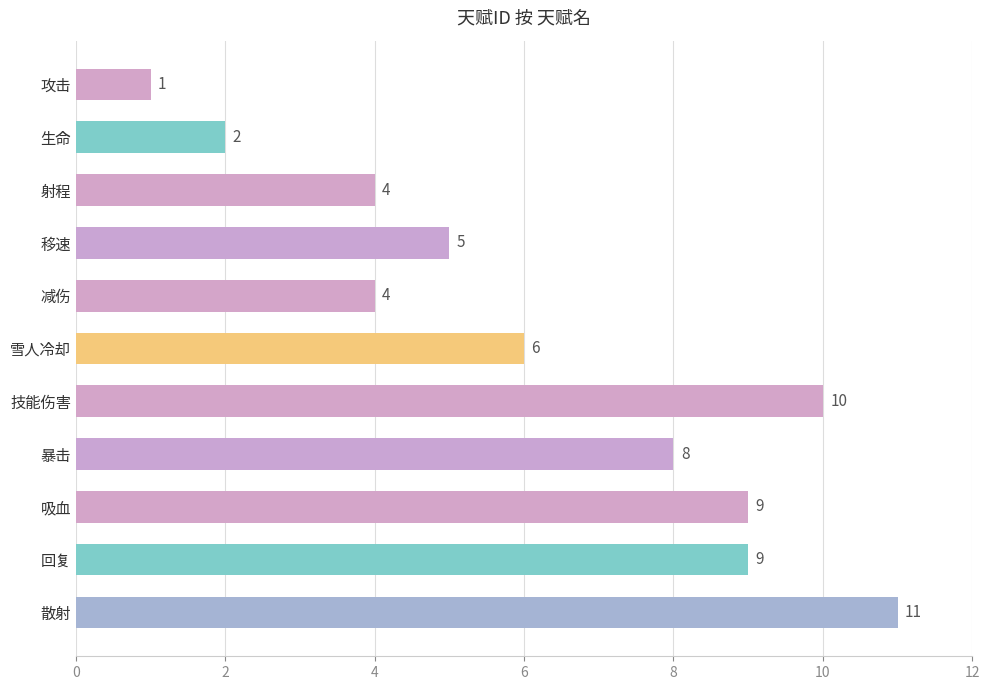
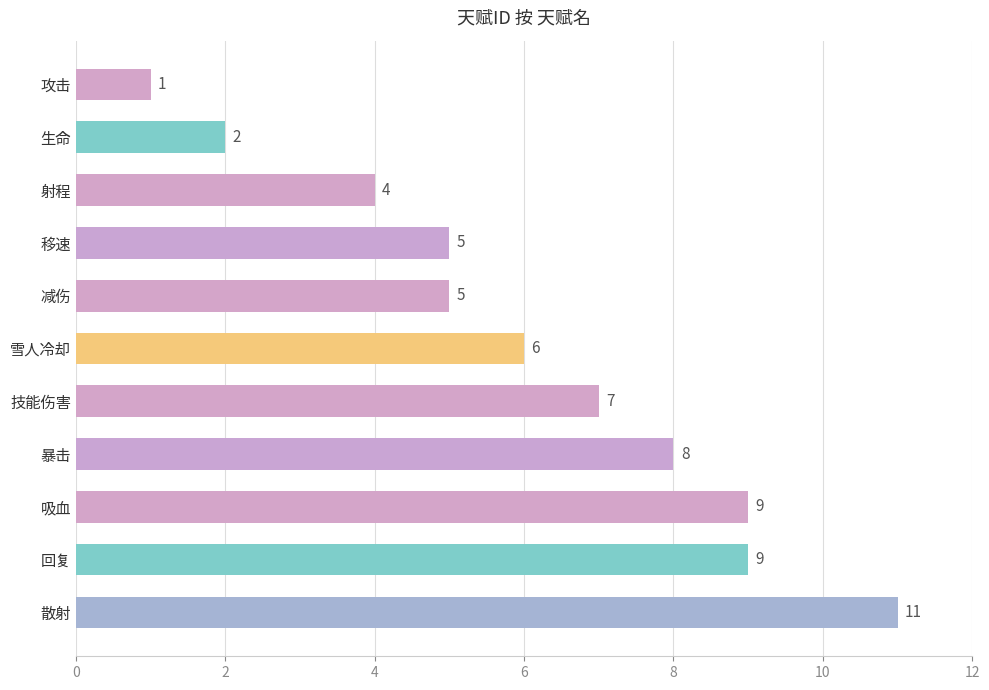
  {
    "攻击": 1,
    "生命": 2,
    "射程": 4,
    "移速": 5,
-   "减伤": 4,
+   "减伤": 5,
    "雪人冷却": 6,
-   "技能伤害": 10,
+   "技能伤害": 7,
    "暴击": 8,
    "吸血": 9,
    "回复": 9,
    "散射": 11
  }
